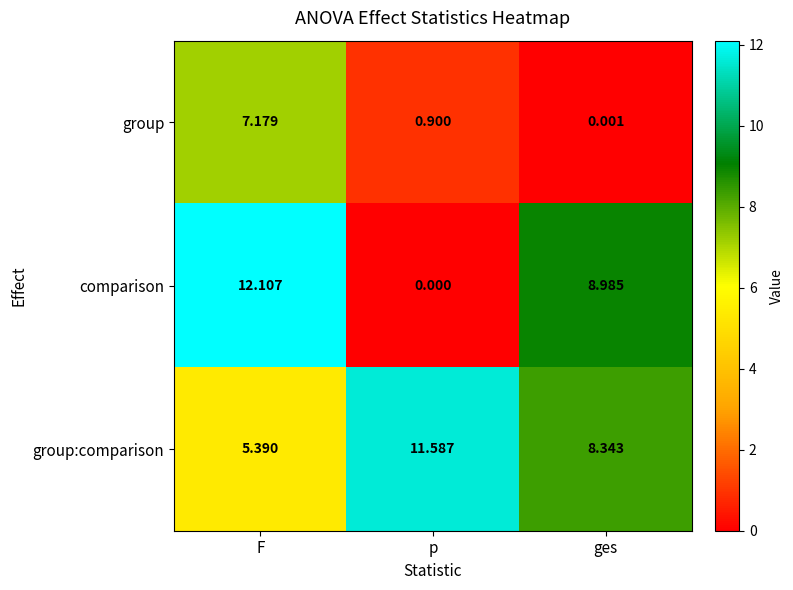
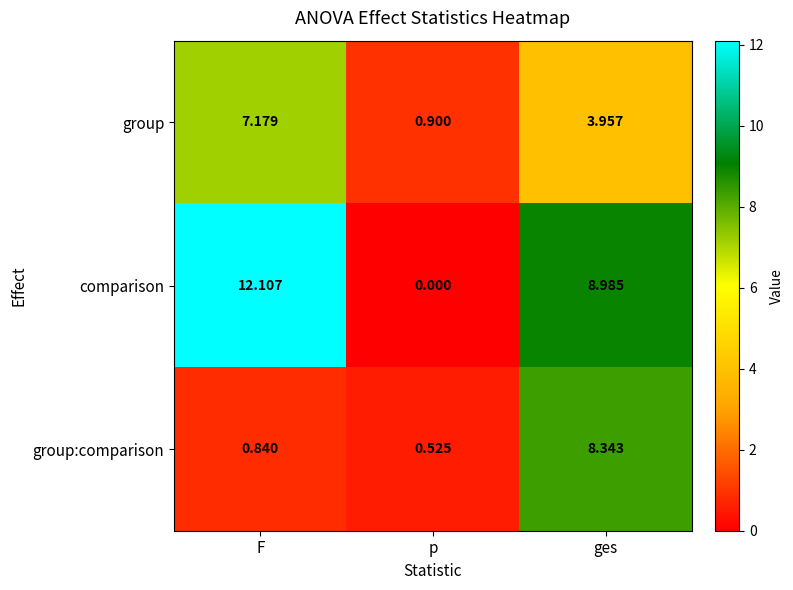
  {
    "group": {
      "F": 7.179,
      "p": 0.900,
-     "ges": 0.001
+     "ges": 3.957
    },
    "comparison": {
      "F": 12.107,
      "p": 0.000,
      "ges": 8.985
    },
    "group:comparison": {
-     "F": 5.390,
-     "p": 11.587,
+     "F": 0.840,
+     "p": 0.525,
      "ges": 8.343
    }
  }
